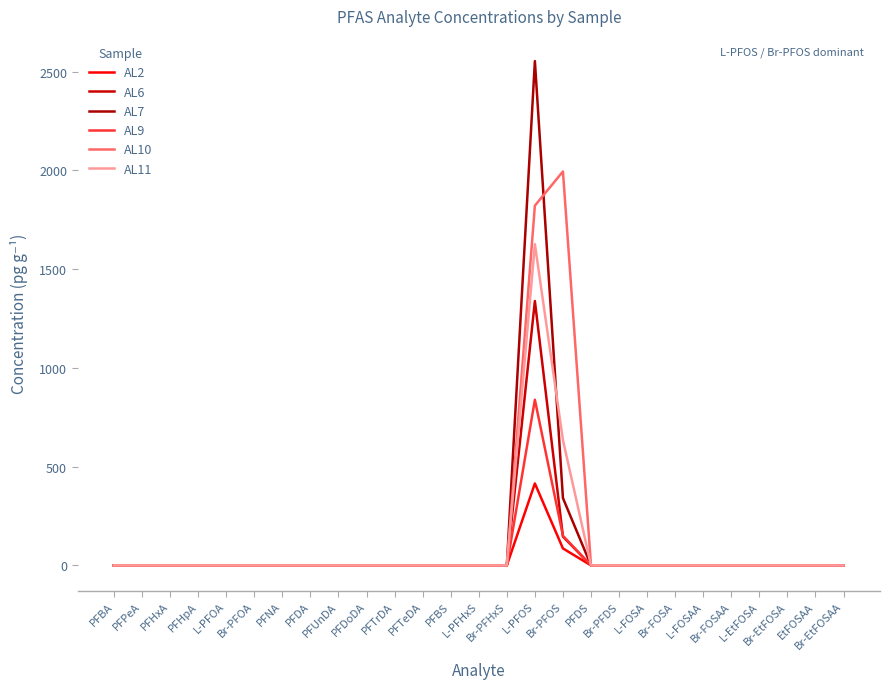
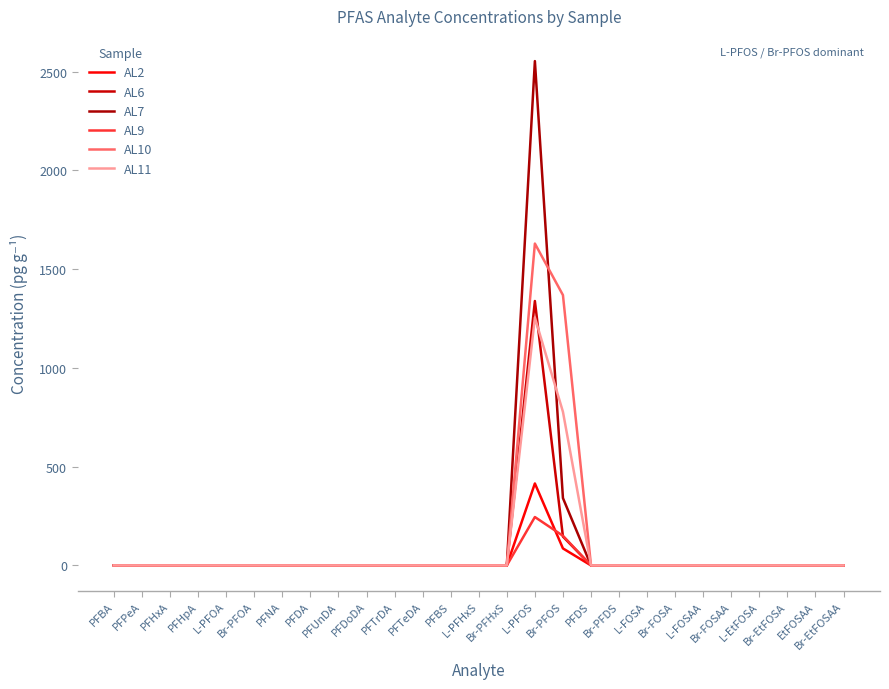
  {
    "AL9": {
-     "L-PFOS": 840
+     "L-PFOS": 250
    },
    "AL10": {
-     "L-PFOS": 1820,
-     "Br-PFOS": 2000
+     "L-PFOS": 1630,
+     "Br-PFOS": 1370
    },
    "AL11": {
-     "L-PFOS": 1630,
-     "Br-PFOS": 640
+     "L-PFOS": 1260,
+     "Br-PFOS": 780
    }
  }
